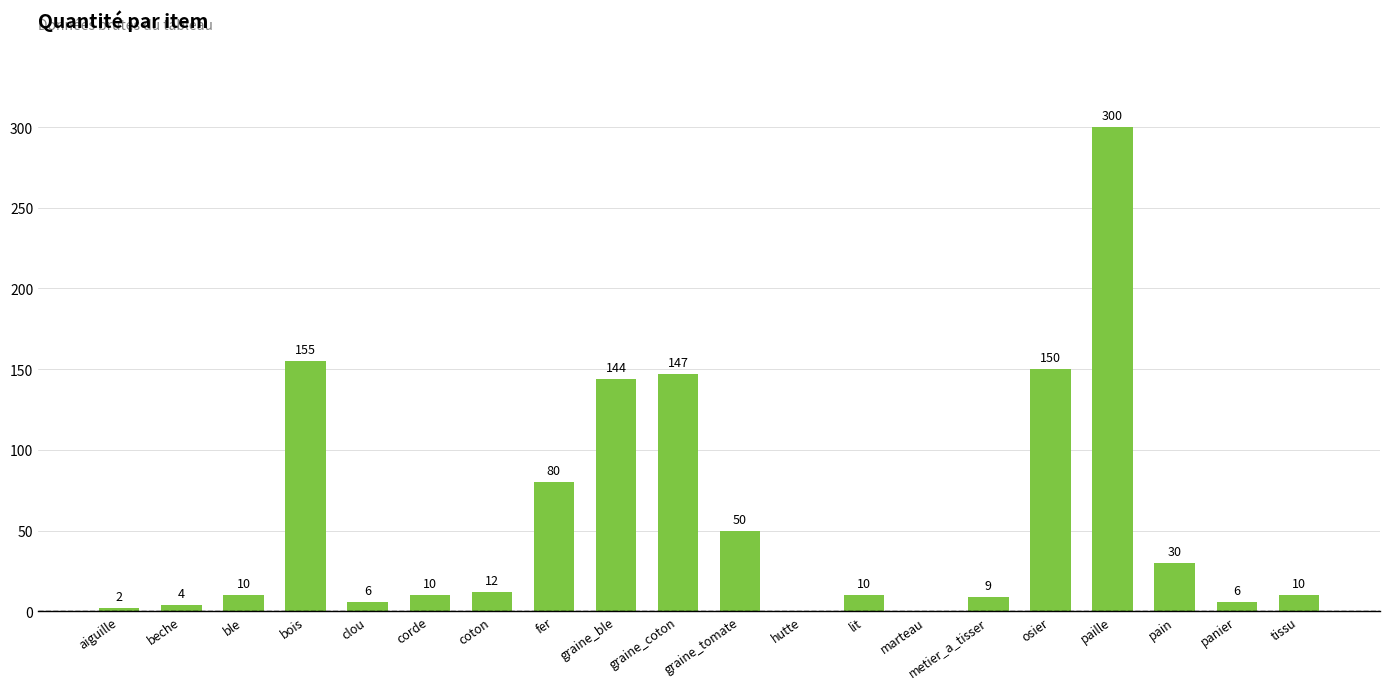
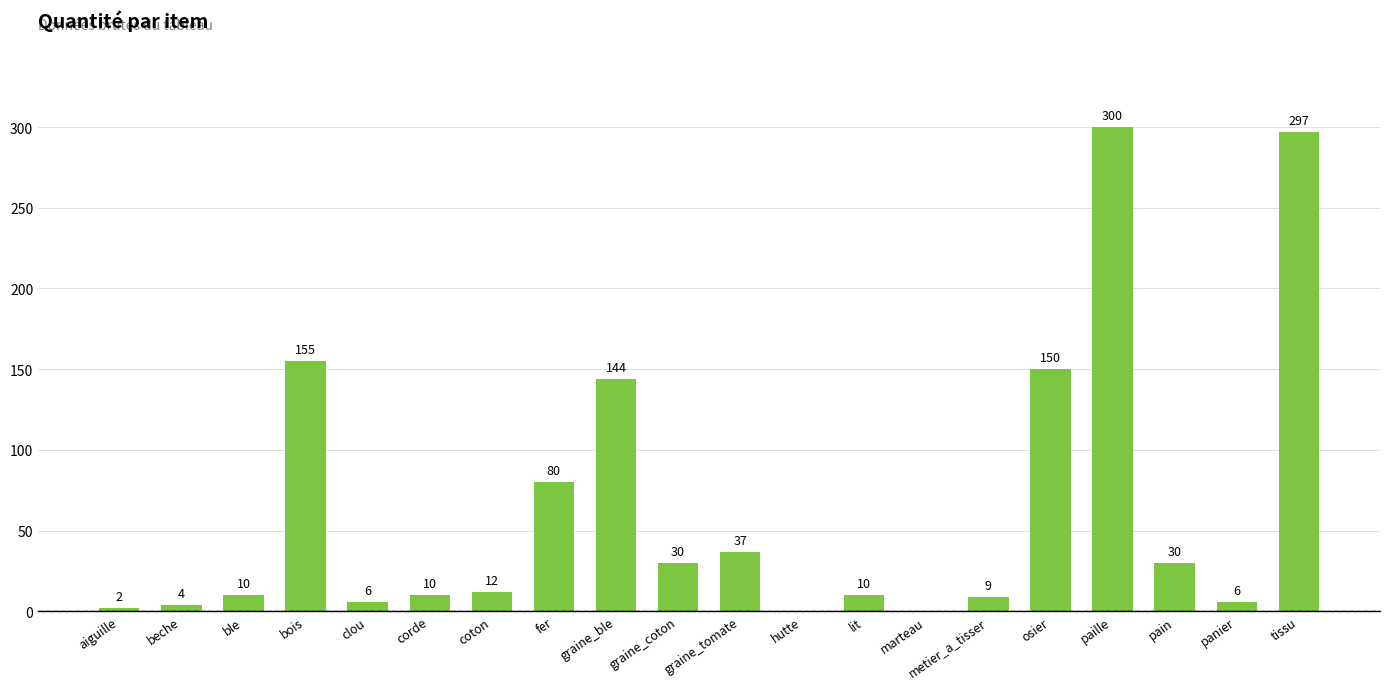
  {
    "aiguille": 2,
    "beche": 4,
    "ble": 10,
    "bois": 155,
    "clou": 6,
    "corde": 10,
    "coton": 12,
    "fer": 80,
    "graine_ble": 144,
-   "graine_coton": 147,
-   "graine_tomate": 50,
+   "graine_coton": 30,
+   "graine_tomate": 37,
    "lit": 10,
    "metier_a_tisser": 9,
    "osier": 150,
    "paille": 300,
    "pain": 30,
    "panier": 6,
-   "tissu": 10
+   "tissu": 297
  }
